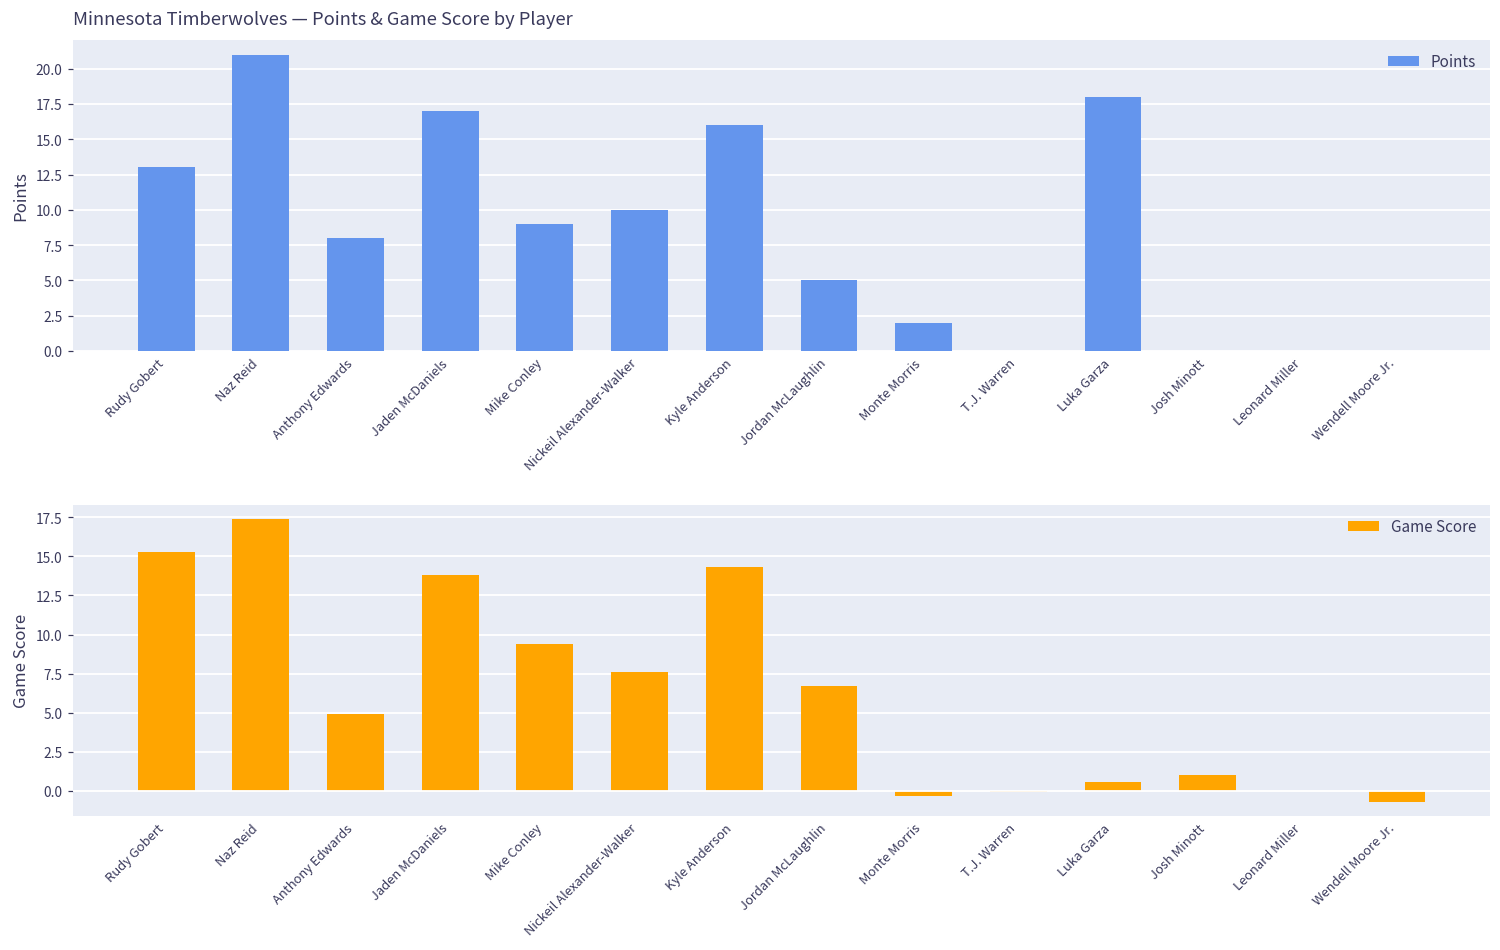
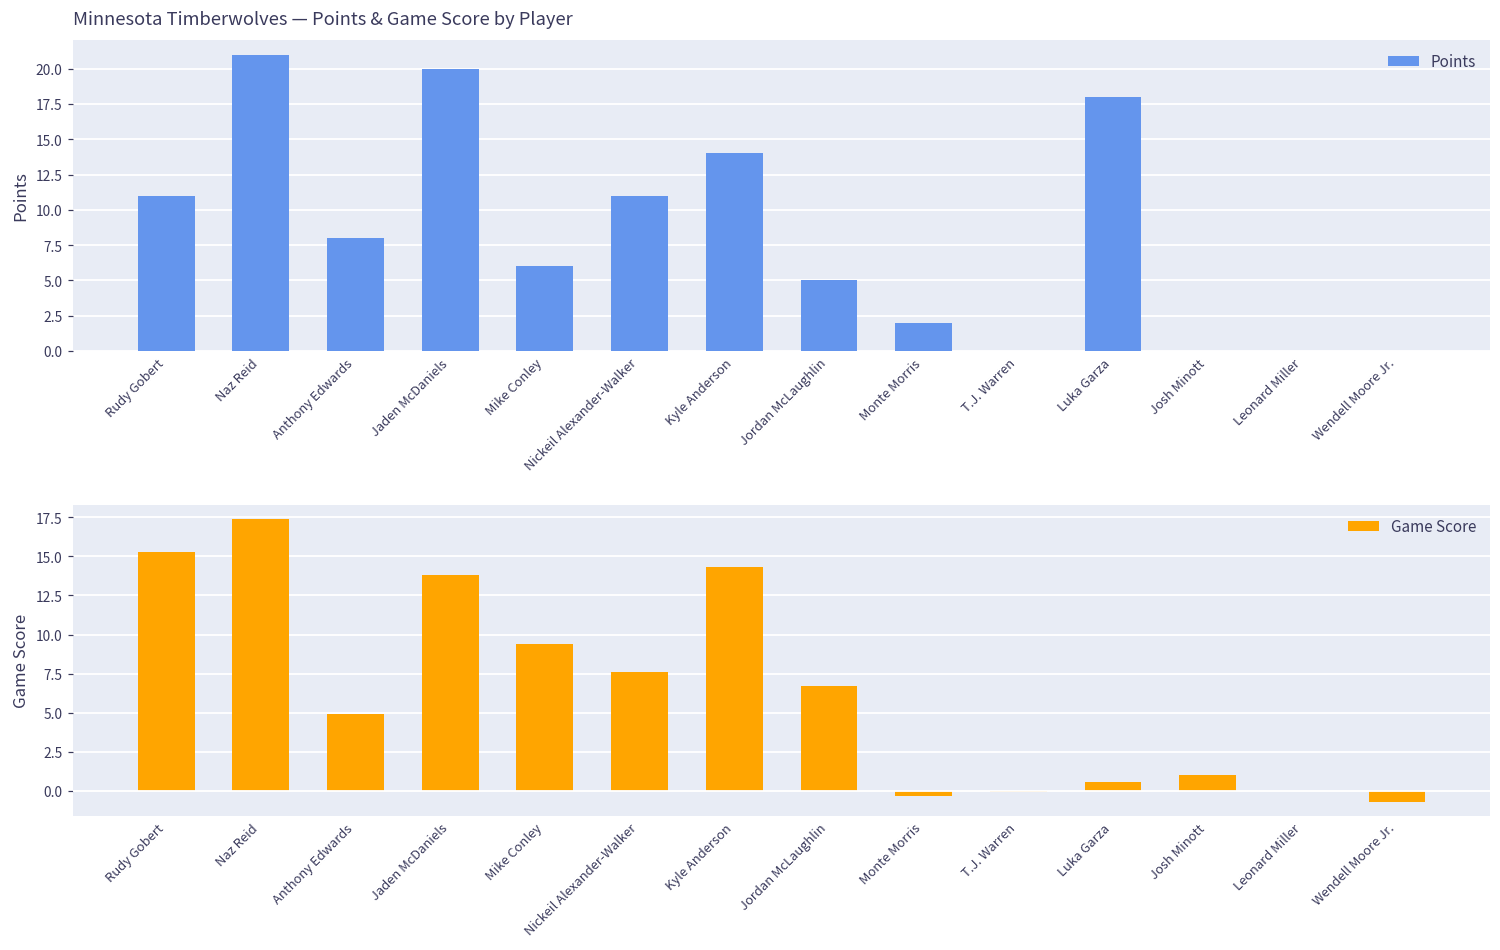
  {
    "Minnesota Timberwolves — Points & Game Score by Player": {
-     "Rudy Gobert": 13,
+     "Rudy Gobert": 11,
      "Naz Reid": 21,
      "Anthony Edwards": 8,
-     "Jaden McDaniels": 17,
-     "Mike Conley": 9,
-     "Nickeil Alexander-Walker": 10,
-     "Kyle Anderson": 16,
+     "Jaden McDaniels": 20,
+     "Mike Conley": 6,
+     "Nickeil Alexander-Walker": 11,
+     "Kyle Anderson": 14,
      "Jordan McLaughlin": 5,
      "Monte Morris": 2,
      "T.J. Warren": 0,
      "Luka Garza": 18,
      "Josh Minott": 0,
      "Leonard Miller": 0,
      "Wendell Moore Jr.": 0
    }
  }
